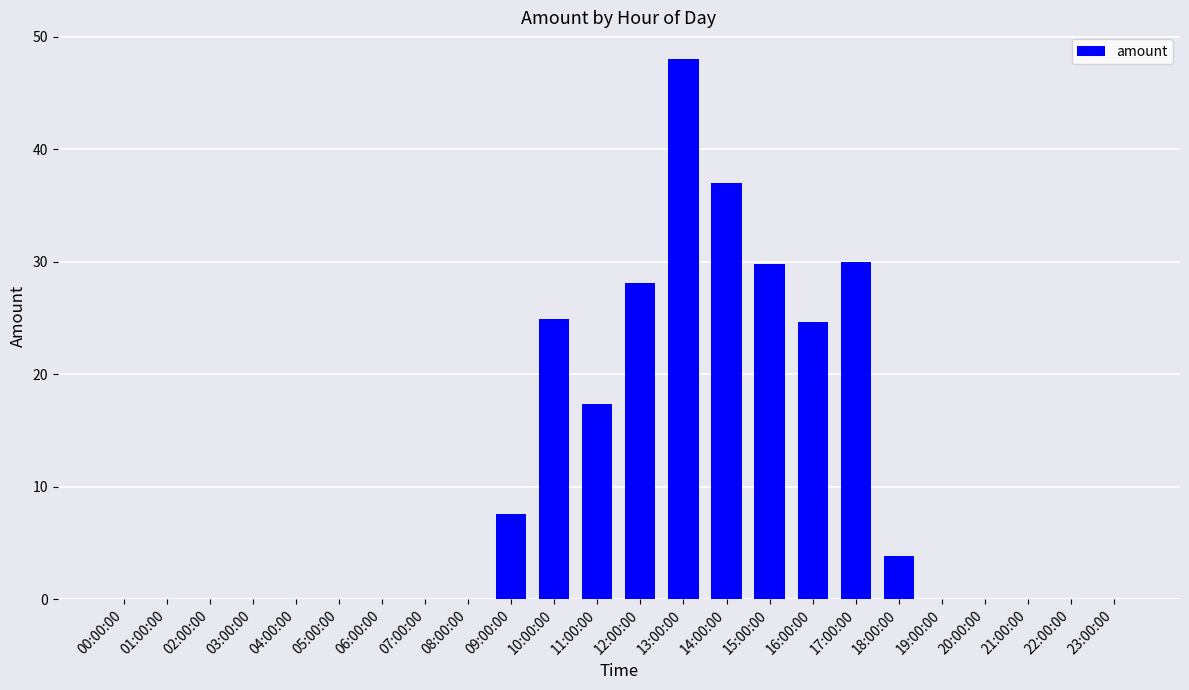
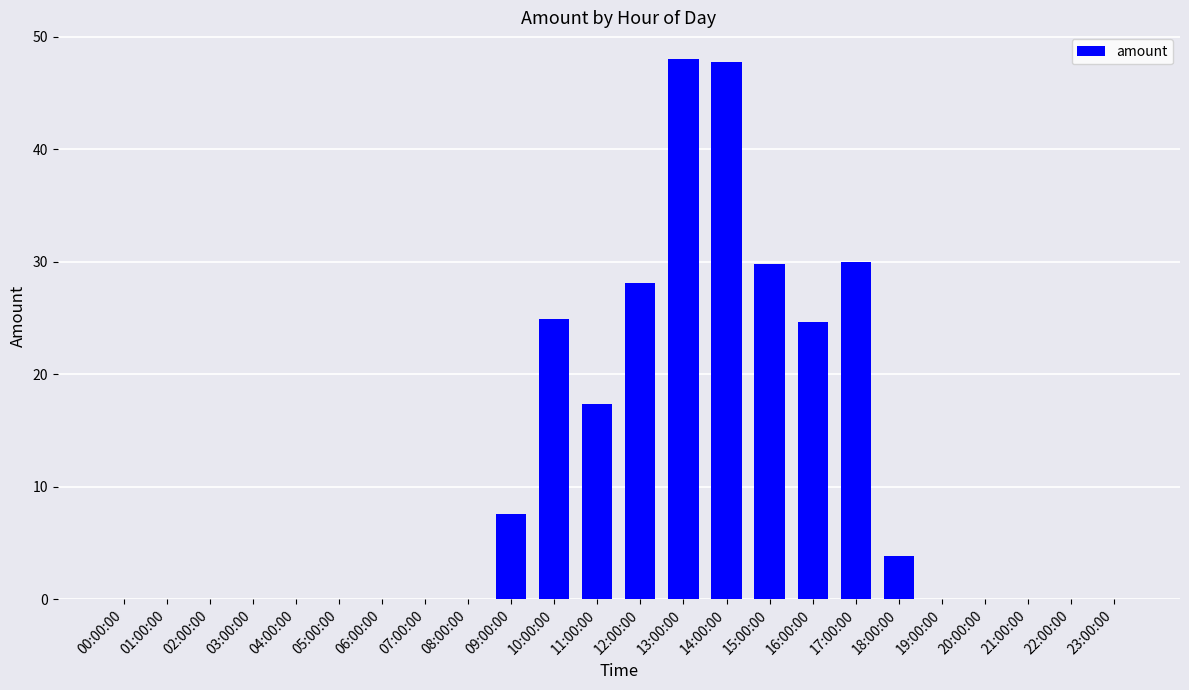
  {
    "00:00:00": 0.0,
    "01:00:00": 0.0,
    "02:00:00": 0.0,
    "03:00:00": 0.0,
    "04:00:00": 0.0,
    "05:00:00": 0.0,
    "06:00:00": 0.0,
    "07:00:00": 0.0,
    "08:00:00": 0.0,
    "09:00:00": 7.6,
    "10:00:00": 24.9,
    "11:00:00": 17.4,
    "12:00:00": 28.1,
    "13:00:00": 48.0,
-   "14:00:00": 37.0,
+   "14:00:00": 47.8,
    "15:00:00": 29.8,
    "16:00:00": 24.7,
    "17:00:00": 30.0,
    "18:00:00": 3.9,
    "19:00:00": 0.0,
    "20:00:00": 0.0,
    "21:00:00": 0.0,
    "22:00:00": 0.0,
    "23:00:00": 0.0
  }
